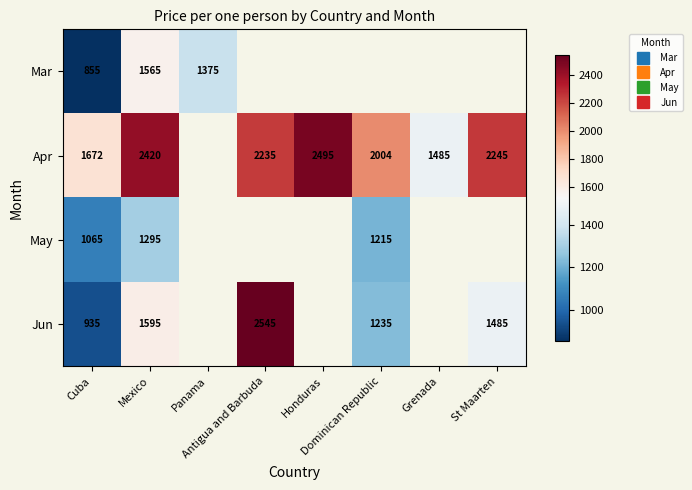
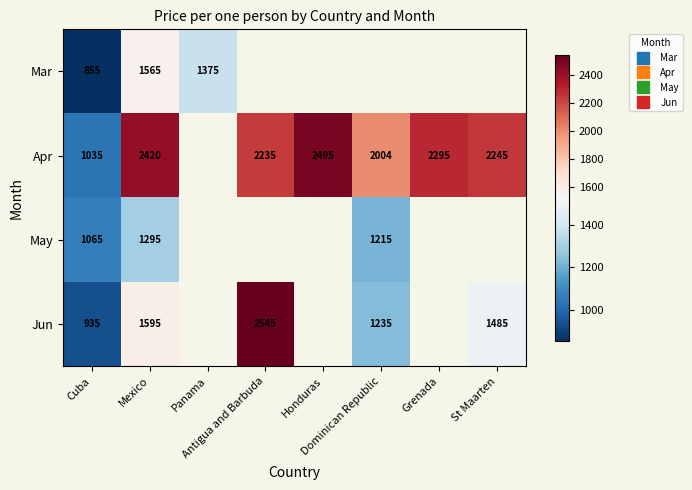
  {
    "Mar": {
      "Cuba": 855,
      "Mexico": 1565,
      "Panama": 1375
    },
    "Apr": {
-     "Cuba": 1672,
+     "Cuba": 1035,
      "Mexico": 2420,
      "Antigua and Barbuda": 2235,
      "Honduras": 2495,
      "Dominican Republic": 2004,
-     "Grenada": 1485,
+     "Grenada": 2295,
      "St Maarten": 2245
    },
    "May": {
      "Cuba": 1065,
      "Mexico": 1295,
      "Dominican Republic": 1215
    },
    "Jun": {
      "Cuba": 935,
      "Mexico": 1595,
      "Antigua and Barbuda": 2545,
      "Dominican Republic": 1235,
      "St Maarten": 1485
    }
  }
